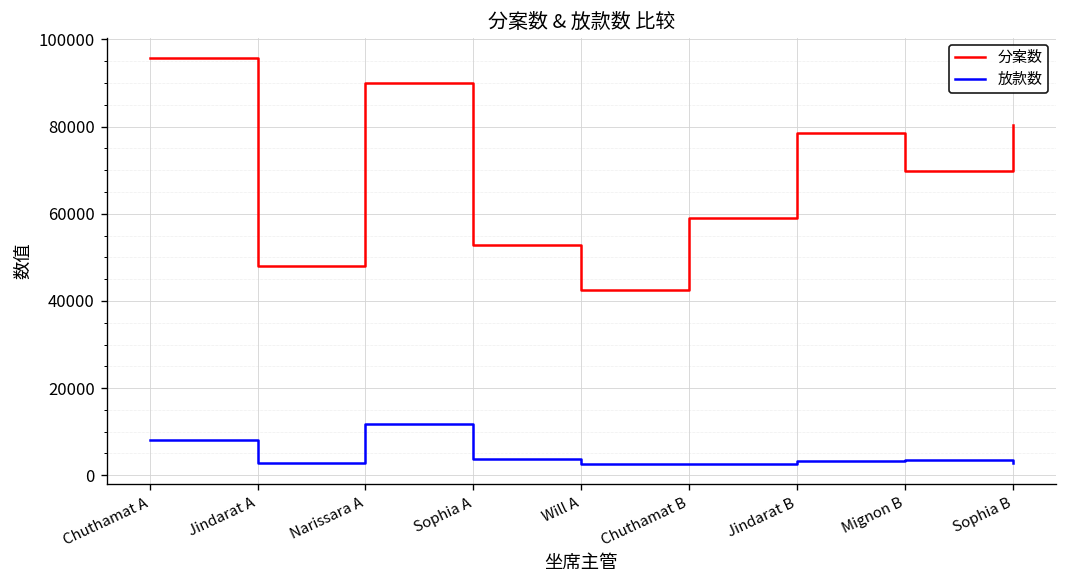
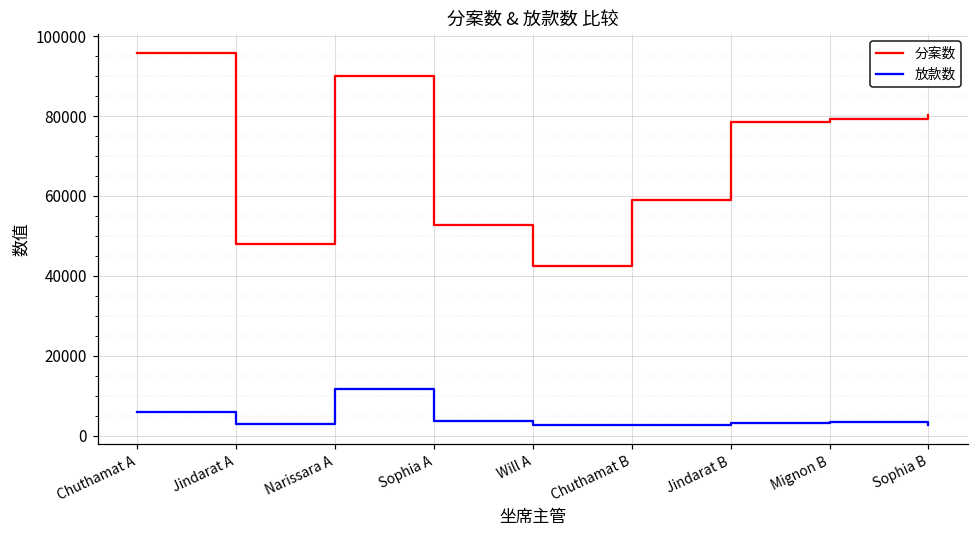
  {
    "分案数": {
      "Chuthamat A": 96000,
      "Jindarat A": 48000,
      "Narissara A": 90000,
      "Sophia A": 53000,
      "Will A": 42000,
      "Chuthamat B": 59000,
      "Jindarat B": 79000,
-     "Mignon B": 70000,
+     "Mignon B": 79000,
      "Sophia B": 80000
    },
    "放款数": {
-     "Chuthamat A": 8000,
+     "Chuthamat A": 6000,
      "Jindarat A": 3000,
      "Narissara A": 12000,
      "Sophia A": 4000,
      "Will A": 3000,
      "Chuthamat B": 3000,
      "Jindarat B": 3000,
      "Mignon B": 4000,
      "Sophia B": 3000
    }
  }
